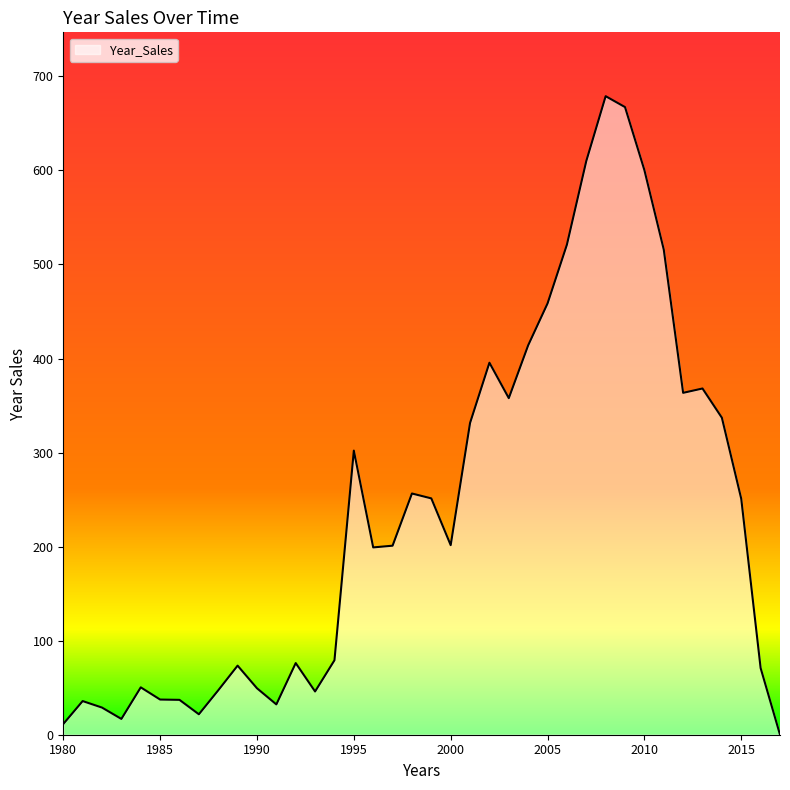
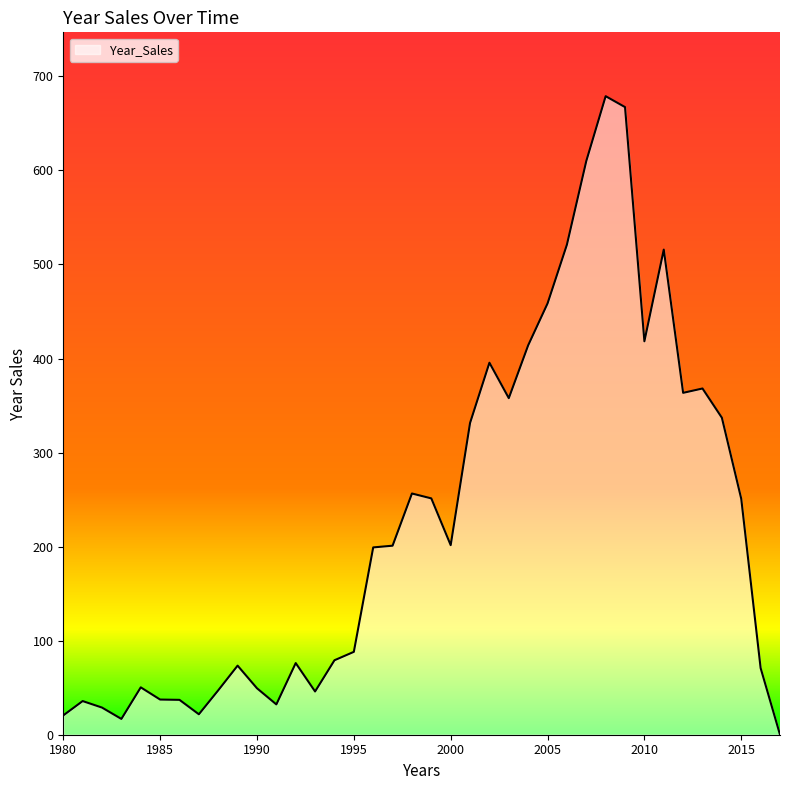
  {
-   "1980": 10,
+   "1980": 20,
    "1985": 40,
    "1990": 50,
-   "1995": 300,
+   "1995": 90,
    "2000": 200,
    "2005": 460,
-   "2010": 600,
+   "2010": 420,
    "2015": 250
  }
